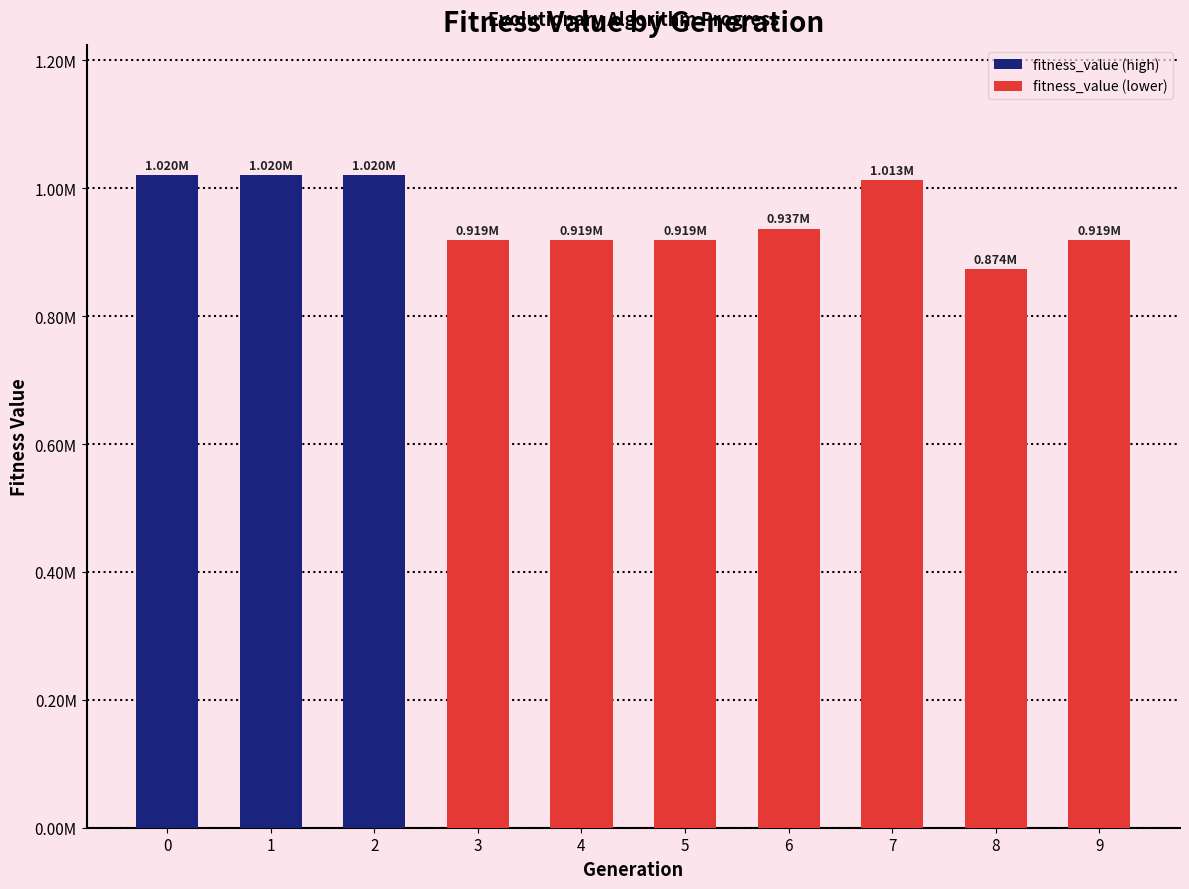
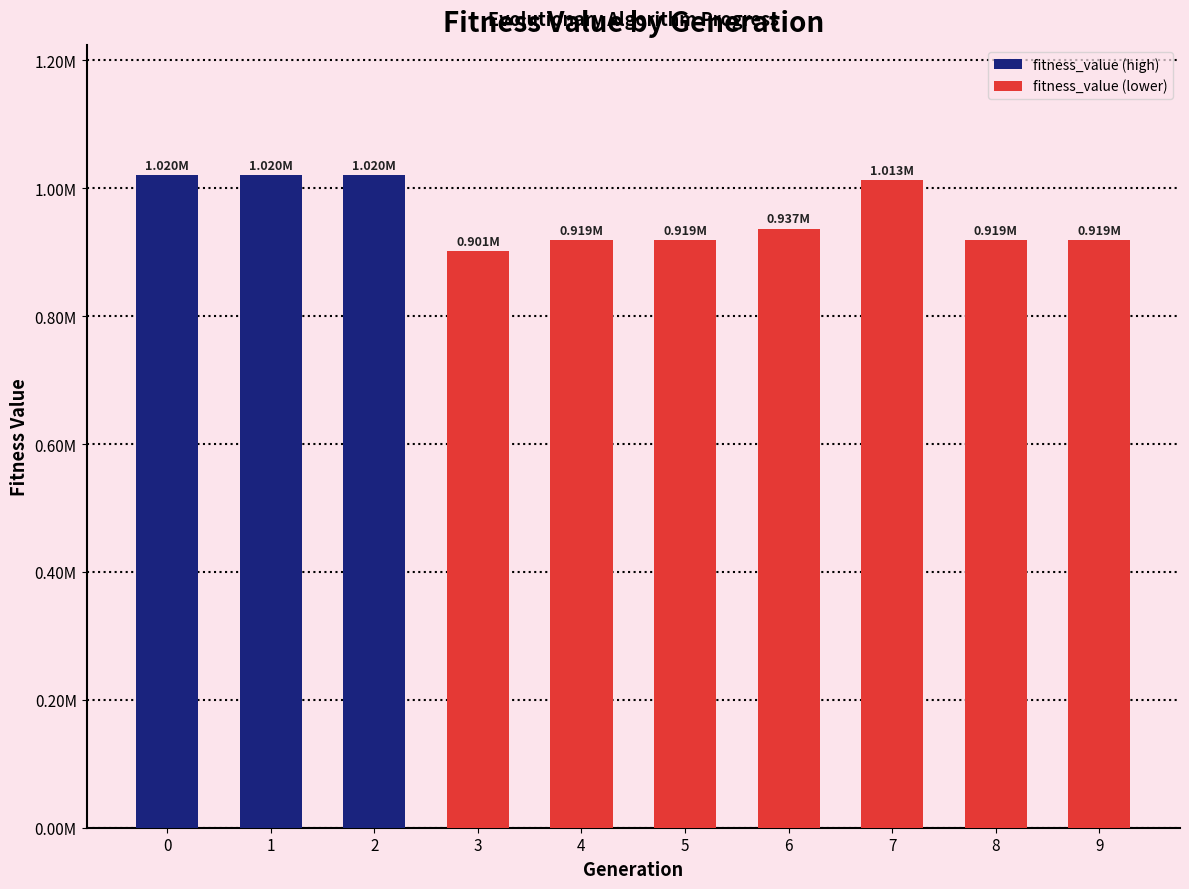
  {
    "0": "1.020M",
    "1": "1.020M",
    "2": "1.020M",
-   "3": "0.919M",
+   "3": "0.901M",
    "4": "0.919M",
    "5": "0.919M",
    "6": "0.937M",
    "7": "1.013M",
-   "8": "0.874M",
+   "8": "0.919M",
    "9": "0.919M"
  }
